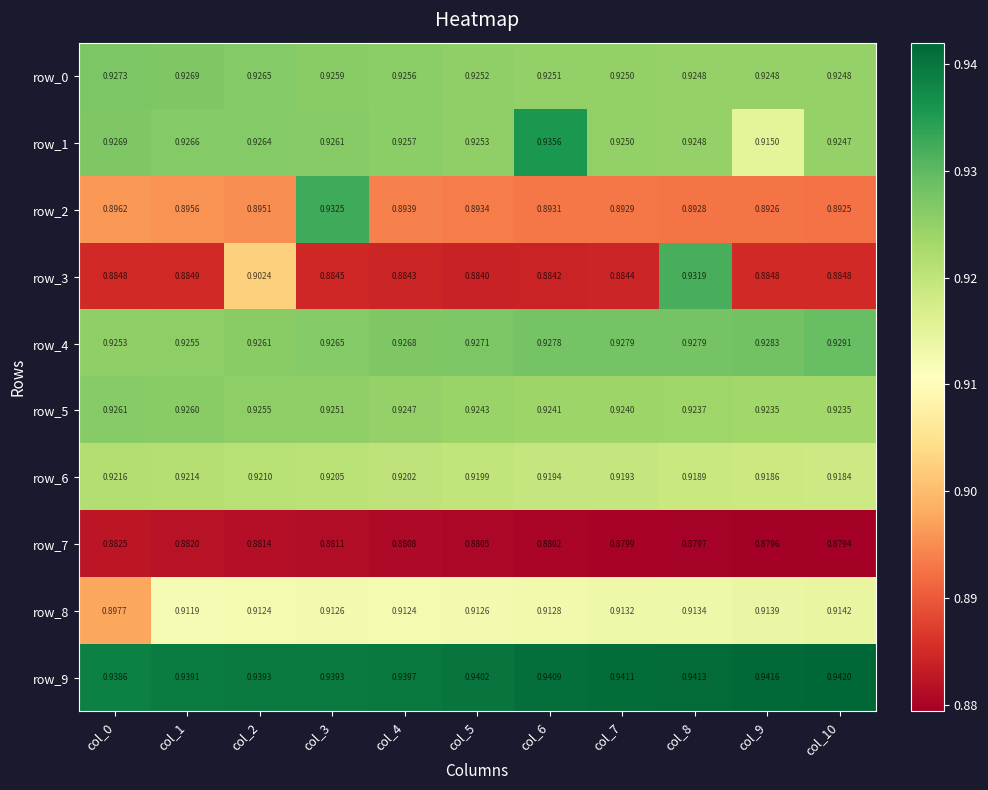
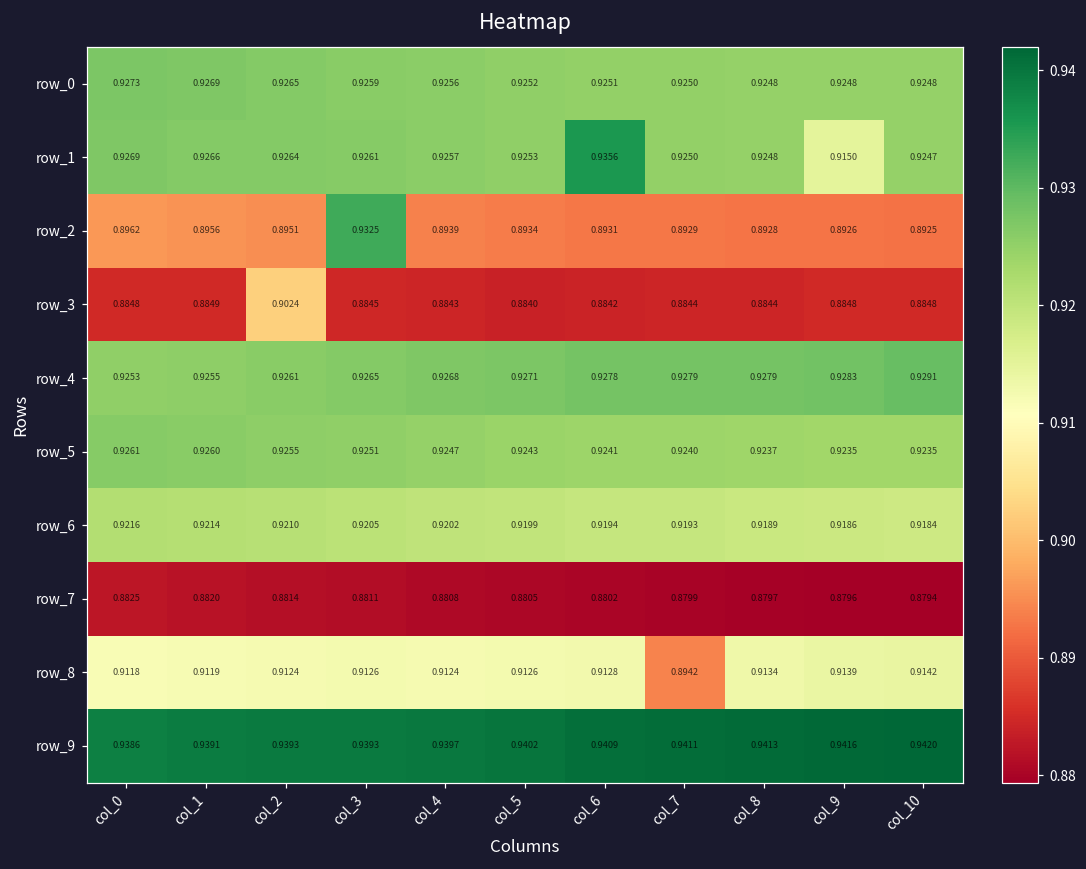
  {
    "row_0": {
      "col_0": 0.9273,
      "col_1": 0.9269,
      "col_2": 0.9265,
      "col_3": 0.9259,
      "col_4": 0.9256,
      "col_5": 0.9252,
      "col_6": 0.9251,
      "col_7": 0.9250,
      "col_8": 0.9248,
      "col_9": 0.9248,
      "col_10": 0.9248
    },
    "row_1": {
      "col_0": 0.9269,
      "col_1": 0.9266,
      "col_2": 0.9264,
      "col_3": 0.9261,
      "col_4": 0.9257,
      "col_5": 0.9253,
      "col_6": 0.9356,
      "col_7": 0.9250,
      "col_8": 0.9248,
      "col_9": 0.9150,
      "col_10": 0.9247
    },
    "row_2": {
      "col_0": 0.8962,
      "col_1": 0.8956,
      "col_2": 0.8951,
      "col_3": 0.9325,
      "col_4": 0.8939,
      "col_5": 0.8934,
      "col_6": 0.8931,
      "col_7": 0.8929,
      "col_8": 0.8928,
      "col_9": 0.8926,
      "col_10": 0.8925
    },
    "row_3": {
      "col_0": 0.8848,
      "col_1": 0.8849,
      "col_2": 0.9024,
      "col_3": 0.8845,
      "col_4": 0.8843,
      "col_5": 0.8840,
      "col_6": 0.8842,
      "col_7": 0.8844,
-     "col_8": 0.9319,
+     "col_8": 0.8844,
      "col_9": 0.8848,
      "col_10": 0.8848
    },
    "row_4": {
      "col_0": 0.9253,
      "col_1": 0.9255,
      "col_2": 0.9261,
      "col_3": 0.9265,
      "col_4": 0.9268,
      "col_5": 0.9271,
      "col_6": 0.9278,
      "col_7": 0.9279,
      "col_8": 0.9279,
      "col_9": 0.9283,
      "col_10": 0.9291
    },
    "row_5": {
      "col_0": 0.9261,
      "col_1": 0.9260,
      "col_2": 0.9255,
      "col_3": 0.9251,
      "col_4": 0.9247,
      "col_5": 0.9243,
      "col_6": 0.9241,
      "col_7": 0.9240,
      "col_8": 0.9237,
      "col_9": 0.9235,
      "col_10": 0.9235
    },
    "row_6": {
      "col_0": 0.9216,
      "col_1": 0.9214,
      "col_2": 0.9210,
      "col_3": 0.9205,
      "col_4": 0.9202,
      "col_5": 0.9199,
      "col_6": 0.9194,
      "col_7": 0.9193,
      "col_8": 0.9189,
      "col_9": 0.9186,
      "col_10": 0.9184
    },
    "row_7": {
      "col_0": 0.8825,
      "col_1": 0.8820,
      "col_2": 0.8814,
      "col_3": 0.8811,
      "col_4": 0.8808,
      "col_5": 0.8805,
      "col_6": 0.8802,
      "col_7": 0.8799,
      "col_8": 0.8797,
      "col_9": 0.8796,
      "col_10": 0.8794
    },
    "row_8": {
-     "col_0": 0.8977,
+     "col_0": 0.9118,
      "col_1": 0.9119,
      "col_2": 0.9124,
      "col_3": 0.9126,
      "col_4": 0.9124,
      "col_5": 0.9126,
      "col_6": 0.9128,
-     "col_7": 0.9132,
+     "col_7": 0.8942,
      "col_8": 0.9134,
      "col_9": 0.9139,
      "col_10": 0.9142
    },
    "row_9": {
      "col_0": 0.9386,
      "col_1": 0.9391,
      "col_2": 0.9393,
      "col_3": 0.9393,
      "col_4": 0.9397,
      "col_5": 0.9402,
      "col_6": 0.9409,
      "col_7": 0.9411,
      "col_8": 0.9413,
      "col_9": 0.9416,
      "col_10": 0.9420
    }
  }
